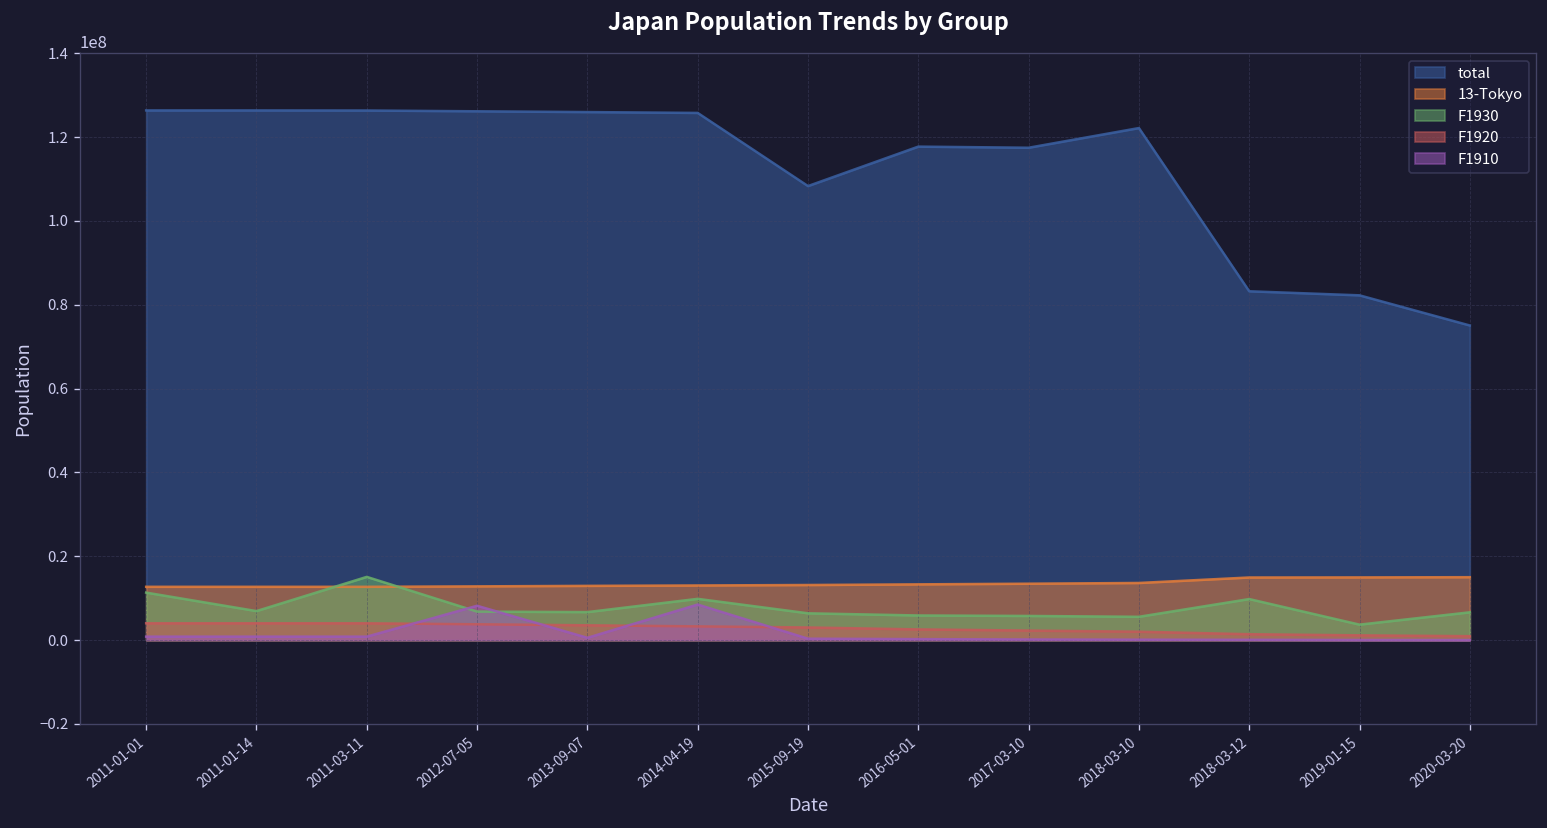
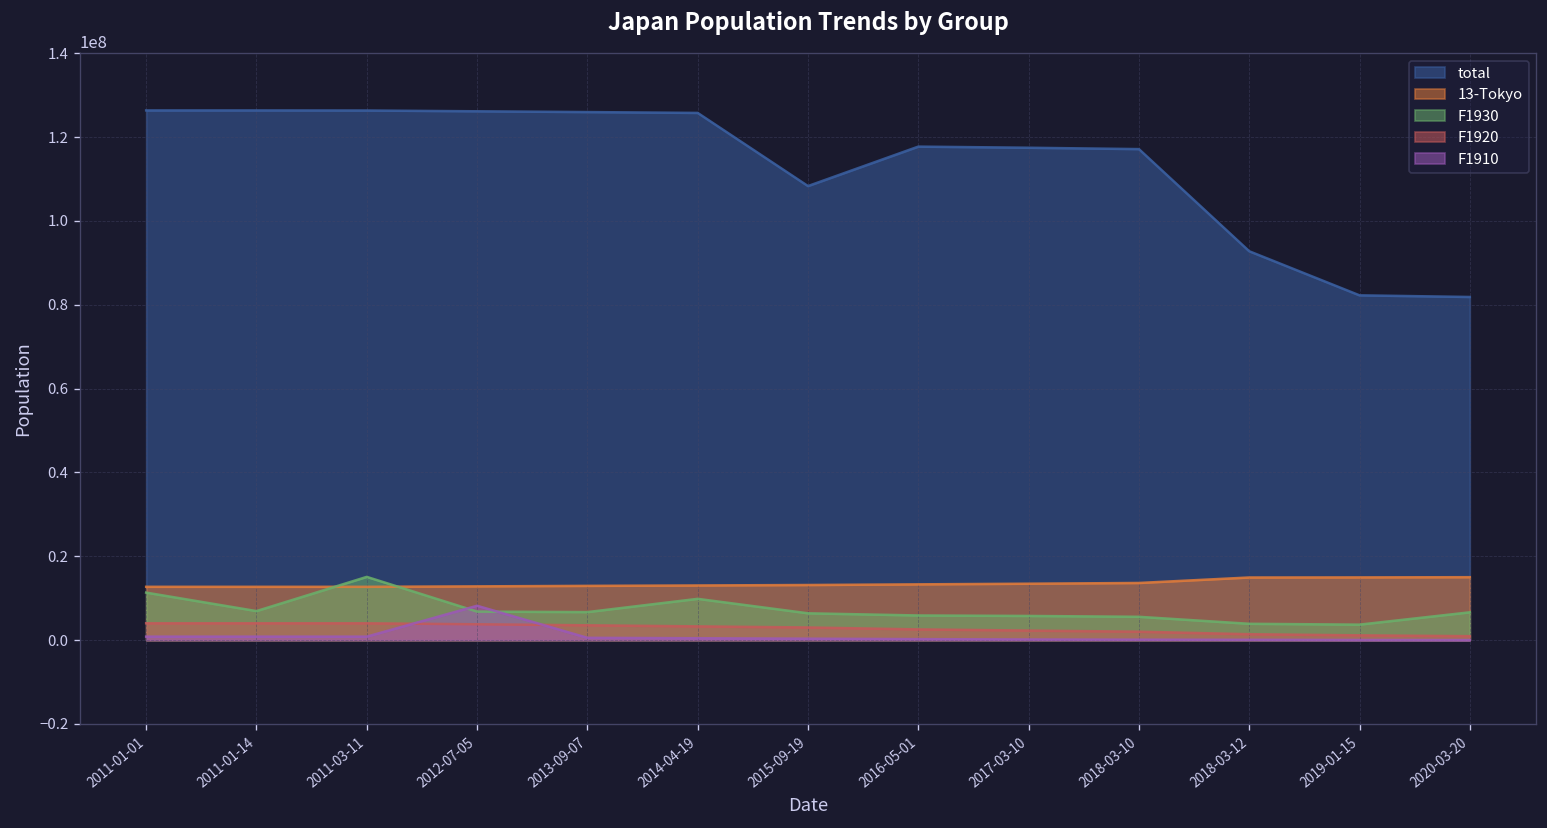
  {
    "total": {
      "2011-01-01": 126000000,
      "2011-01-14": 126000000,
      "2011-03-11": 126000000,
      "2012-07-05": 126000000,
      "2013-09-07": 126000000,
      "2014-04-19": 126000000,
      "2015-09-19": 108000000,
      "2016-05-01": 118000000,
      "2017-03-10": 117000000,
-     "2018-03-10": 122000000,
-     "2018-03-12": 83000000,
+     "2018-03-10": 117000000,
+     "2018-03-12": 93000000,
      "2019-01-15": 82000000,
-     "2020-03-20": 75000000
+     "2020-03-20": 82000000
    },
    "F1930": {
      "2011-01-01": 11000000,
      "2011-01-14": 7000000,
      "2011-03-11": 15000000,
      "2012-07-05": 7000000,
      "2013-09-07": 7000000,
      "2014-04-19": 10000000,
      "2015-09-19": 6000000,
      "2016-05-01": 6000000,
      "2017-03-10": 6000000,
      "2018-03-10": 6000000,
-     "2018-03-12": 10000000,
+     "2018-03-12": 4000000,
      "2019-01-15": 4000000,
      "2020-03-20": 7000000
    },
    "F1910": {
      "2011-01-01": 1000000,
      "2011-01-14": 1000000,
      "2011-03-11": 1000000,
      "2012-07-05": 8000000,
      "2013-09-07": 1000000,
-     "2014-04-19": 8000000,
+     "2014-04-19": 0,
      "2015-09-19": 0,
      "2016-05-01": 0,
      "2017-03-10": 0,
      "2018-03-10": 0,
      "2018-03-12": 0,
      "2019-01-15": 0,
      "2020-03-20": 0
    }
  }
